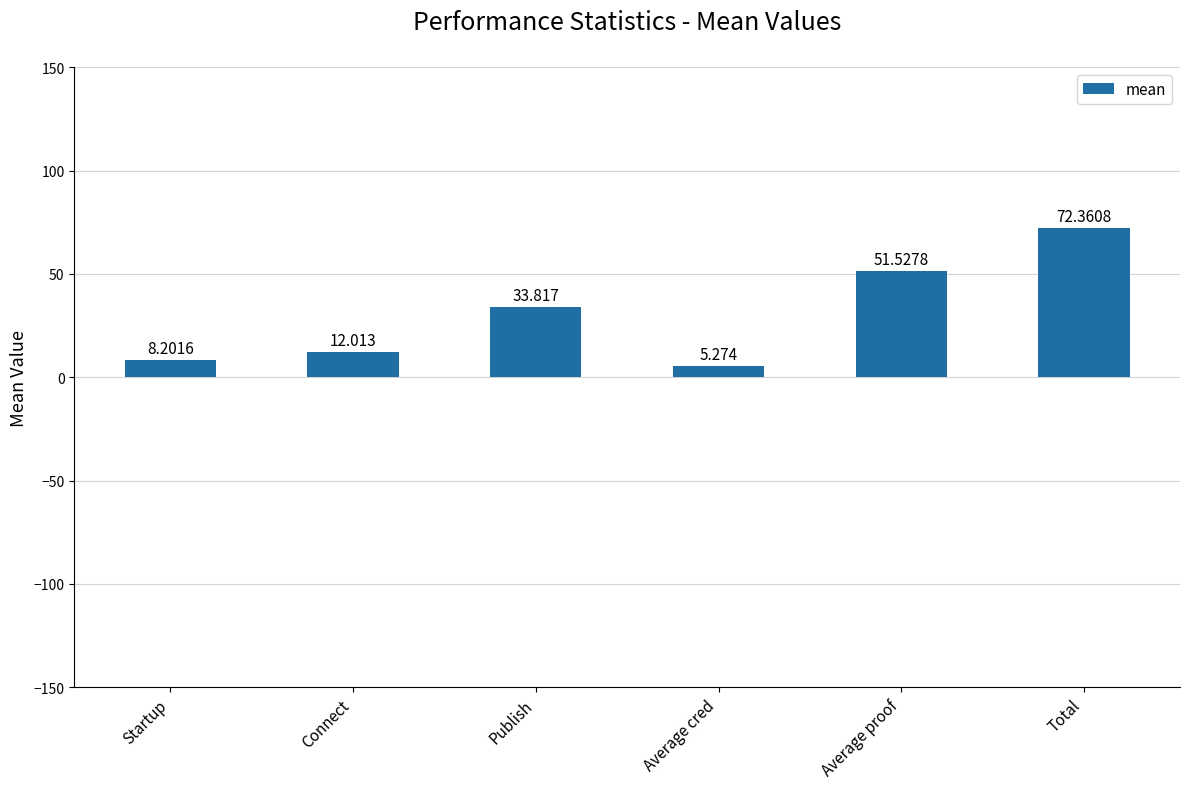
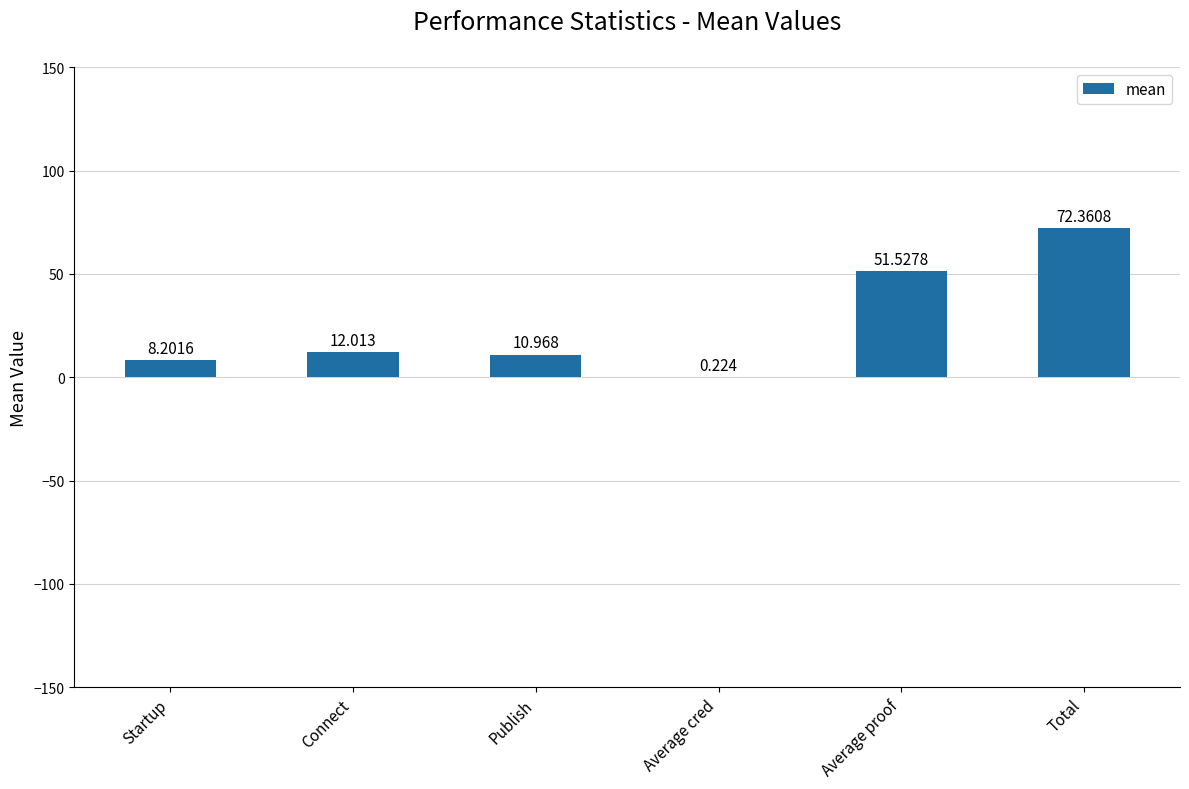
  {
    "Startup": 8.2016,
    "Connect": 12.013,
-   "Publish": 33.817,
-   "Average cred": 5.274,
+   "Publish": 10.968,
+   "Average cred": 0.224,
    "Average proof": 51.5278,
    "Total": 72.3608
  }
